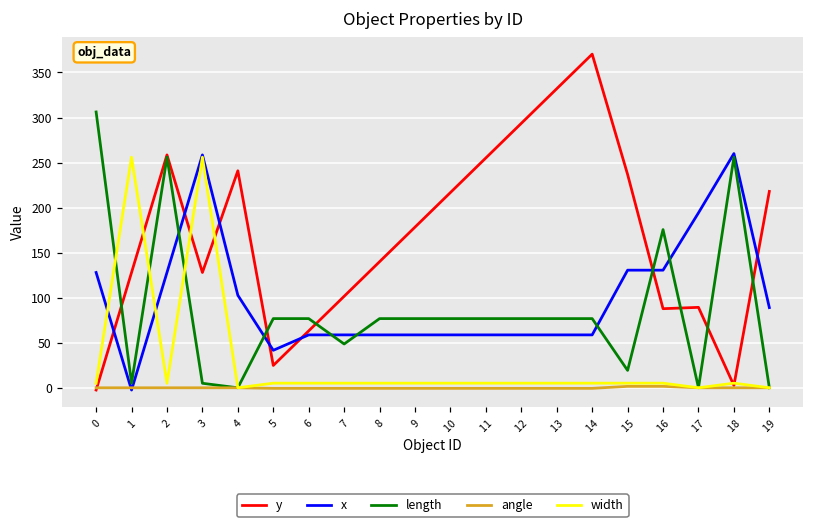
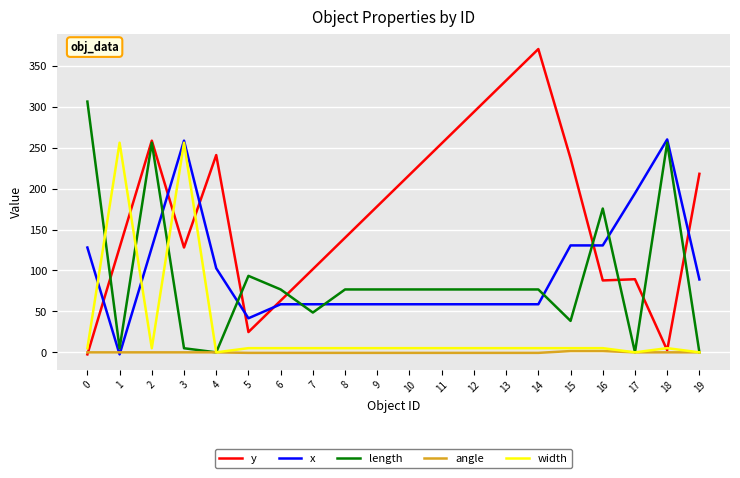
  {
    "y": {
      "1": 130,
      "3": 130,
      "4": 240,
      "5": 20,
      "6": 60,
      "7": 100,
      "8": 140,
      "9": 180,
      "10": 220,
      "11": 260,
      "12": 290,
      "13": 330,
      "14": 370,
      "15": 240,
      "16": 90,
      "17": 90,
      "19": 220
    },
    "x": {
      "0": 130,
      "2": 130,
      "4": 100,
      "5": 40,
      "6": 60,
      "7": 60,
      "8": 60,
      "9": 60,
      "10": 60,
      "11": 60,
      "12": 60,
      "13": 60,
      "14": 60,
      "15": 130,
      "16": 130,
      "17": 190,
      "18": 260,
      "19": 90
    },
    "length": {
      "0": 310,
      "1": 10,
      "3": 10,
-     "5": 80,
+     "5": 90,
      "6": 80,
      "7": 50,
      "8": 80,
      "9": 80,
      "10": 80,
      "11": 80,
      "12": 80,
      "13": 80,
      "14": 80,
-     "15": 20,
+     "15": 40,
      "16": 180,
      "18": 260
    },
    "angle": {
      "2": 0,
      "3": 0,
      "5": 0,
      "6": 0,
      "7": 0,
      "8": 0,
      "9": 0,
      "10": 0,
      "11": 0,
      "12": 0,
      "13": 0,
      "14": 0,
      "15": 0,
      "16": 0
    },
    "width": {
      "0": 10,
      "1": 260,
      "2": 10,
      "5": 10,
      "6": 10,
      "7": 10,
      "8": 10,
      "9": 10,
      "10": 10,
      "11": 10,
      "12": 10,
      "13": 10,
      "14": 10,
      "15": 10,
      "16": 10
    }
  }
